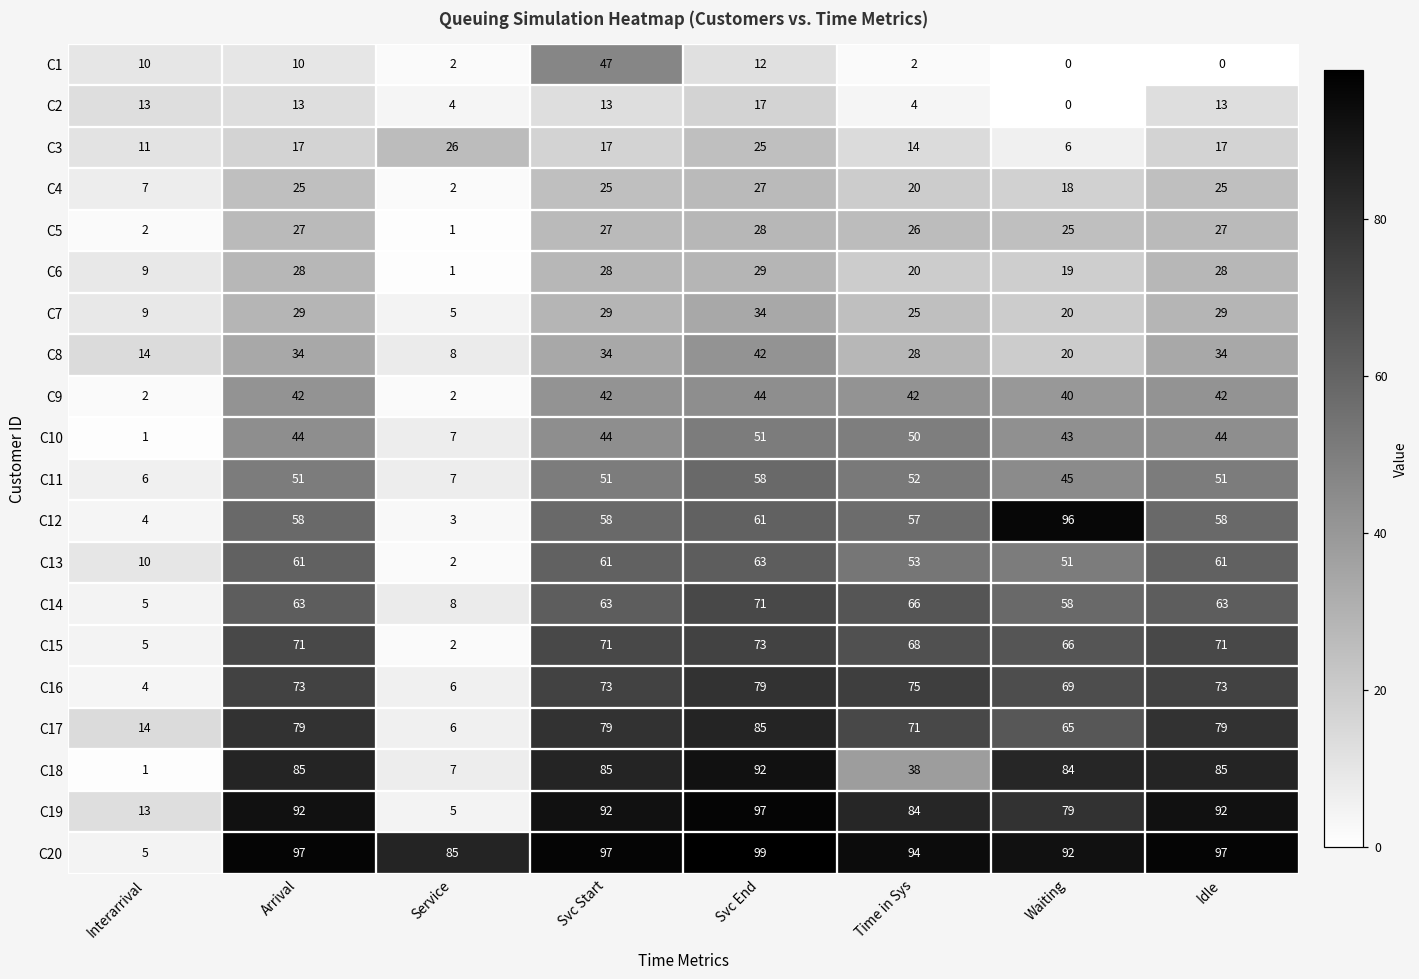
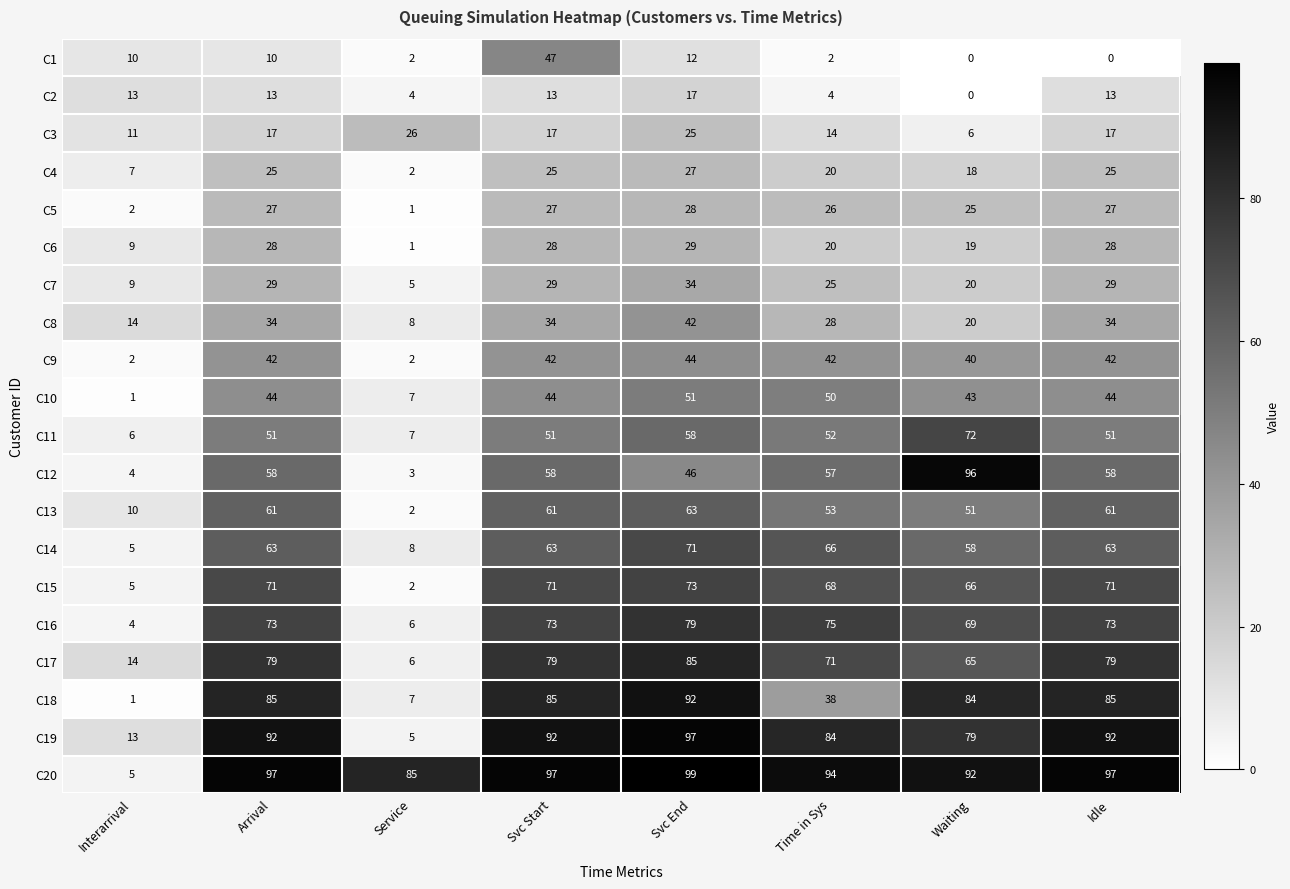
  {
    "C1": {
      "Interarrival": 10,
      "Arrival": 10,
      "Service": 2,
      "Svc Start": 47,
      "Svc End": 12,
      "Time in Sys": 2,
      "Waiting": 0,
      "Idle": 0
    },
    "C2": {
      "Interarrival": 13,
      "Arrival": 13,
      "Service": 4,
      "Svc Start": 13,
      "Svc End": 17,
      "Time in Sys": 4,
      "Waiting": 0,
      "Idle": 13
    },
    "C3": {
      "Interarrival": 11,
      "Arrival": 17,
      "Service": 26,
      "Svc Start": 17,
      "Svc End": 25,
      "Time in Sys": 14,
      "Waiting": 6,
      "Idle": 17
    },
    "C4": {
      "Interarrival": 7,
      "Arrival": 25,
      "Service": 2,
      "Svc Start": 25,
      "Svc End": 27,
      "Time in Sys": 20,
      "Waiting": 18,
      "Idle": 25
    },
    "C5": {
      "Interarrival": 2,
      "Arrival": 27,
      "Service": 1,
      "Svc Start": 27,
      "Svc End": 28,
      "Time in Sys": 26,
      "Waiting": 25,
      "Idle": 27
    },
    "C6": {
      "Interarrival": 9,
      "Arrival": 28,
      "Service": 1,
      "Svc Start": 28,
      "Svc End": 29,
      "Time in Sys": 20,
      "Waiting": 19,
      "Idle": 28
    },
    "C7": {
      "Interarrival": 9,
      "Arrival": 29,
      "Service": 5,
      "Svc Start": 29,
      "Svc End": 34,
      "Time in Sys": 25,
      "Waiting": 20,
      "Idle": 29
    },
    "C8": {
      "Interarrival": 14,
      "Arrival": 34,
      "Service": 8,
      "Svc Start": 34,
      "Svc End": 42,
      "Time in Sys": 28,
      "Waiting": 20,
      "Idle": 34
    },
    "C9": {
      "Interarrival": 2,
      "Arrival": 42,
      "Service": 2,
      "Svc Start": 42,
      "Svc End": 44,
      "Time in Sys": 42,
      "Waiting": 40,
      "Idle": 42
    },
    "C10": {
      "Interarrival": 1,
      "Arrival": 44,
      "Service": 7,
      "Svc Start": 44,
      "Svc End": 51,
      "Time in Sys": 50,
      "Waiting": 43,
      "Idle": 44
    },
    "C11": {
      "Interarrival": 6,
      "Arrival": 51,
      "Service": 7,
      "Svc Start": 51,
      "Svc End": 58,
      "Time in Sys": 52,
-     "Waiting": 45,
+     "Waiting": 72,
      "Idle": 51
    },
    "C12": {
      "Interarrival": 4,
      "Arrival": 58,
      "Service": 3,
      "Svc Start": 58,
-     "Svc End": 61,
+     "Svc End": 46,
      "Time in Sys": 57,
      "Waiting": 96,
      "Idle": 58
    },
    "C13": {
      "Interarrival": 10,
      "Arrival": 61,
      "Service": 2,
      "Svc Start": 61,
      "Svc End": 63,
      "Time in Sys": 53,
      "Waiting": 51,
      "Idle": 61
    },
    "C14": {
      "Interarrival": 5,
      "Arrival": 63,
      "Service": 8,
      "Svc Start": 63,
      "Svc End": 71,
      "Time in Sys": 66,
      "Waiting": 58,
      "Idle": 63
    },
    "C15": {
      "Interarrival": 5,
      "Arrival": 71,
      "Service": 2,
      "Svc Start": 71,
      "Svc End": 73,
      "Time in Sys": 68,
      "Waiting": 66,
      "Idle": 71
    },
    "C16": {
      "Interarrival": 4,
      "Arrival": 73,
      "Service": 6,
      "Svc Start": 73,
      "Svc End": 79,
      "Time in Sys": 75,
      "Waiting": 69,
      "Idle": 73
    },
    "C17": {
      "Interarrival": 14,
      "Arrival": 79,
      "Service": 6,
      "Svc Start": 79,
      "Svc End": 85,
      "Time in Sys": 71,
      "Waiting": 65,
      "Idle": 79
    },
    "C18": {
      "Interarrival": 1,
      "Arrival": 85,
      "Service": 7,
      "Svc Start": 85,
      "Svc End": 92,
      "Time in Sys": 38,
      "Waiting": 84,
      "Idle": 85
    },
    "C19": {
      "Interarrival": 13,
      "Arrival": 92,
      "Service": 5,
      "Svc Start": 92,
      "Svc End": 97,
      "Time in Sys": 84,
      "Waiting": 79,
      "Idle": 92
    },
    "C20": {
      "Interarrival": 5,
      "Arrival": 97,
      "Service": 85,
      "Svc Start": 97,
      "Svc End": 99,
      "Time in Sys": 94,
      "Waiting": 92,
      "Idle": 97
    }
  }
